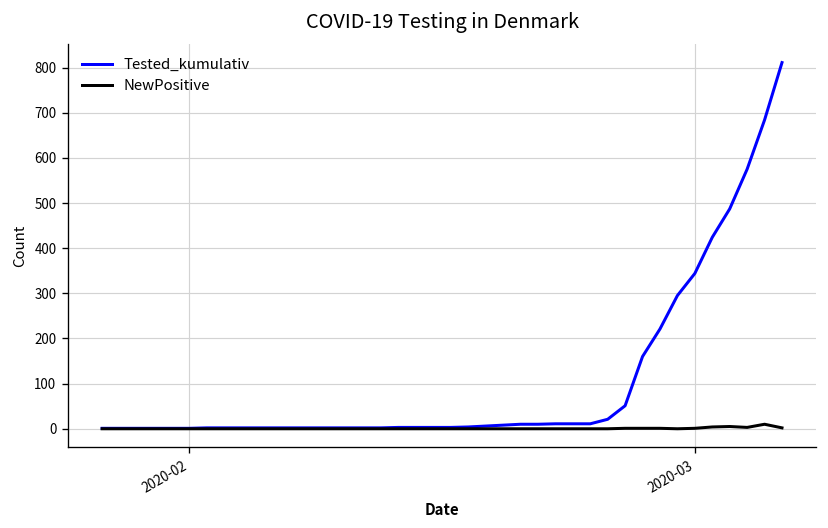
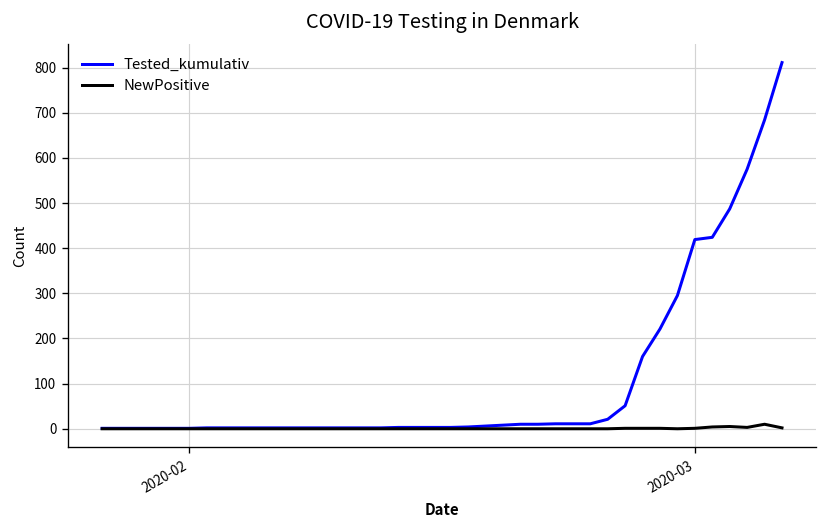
  {
    "Tested_kumulativ": {
-     "2020-03": 340
+     "2020-03": 420
    },
    "NewPositive": {
      "2020-03": 0
    }
  }
